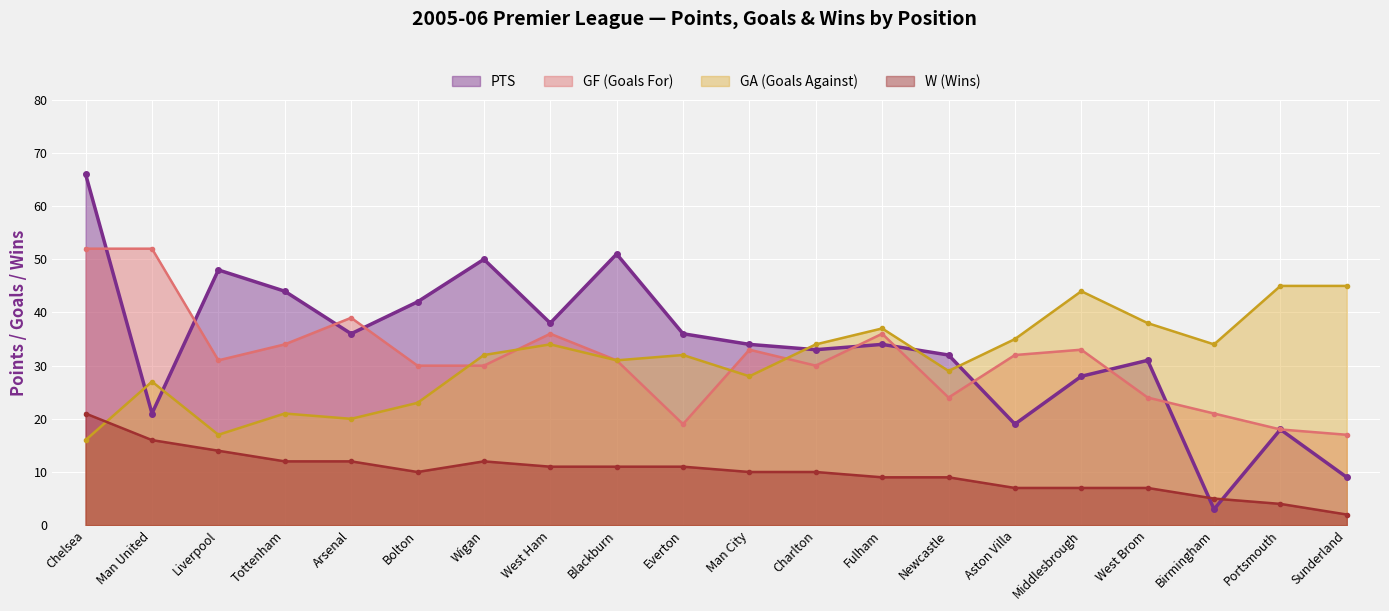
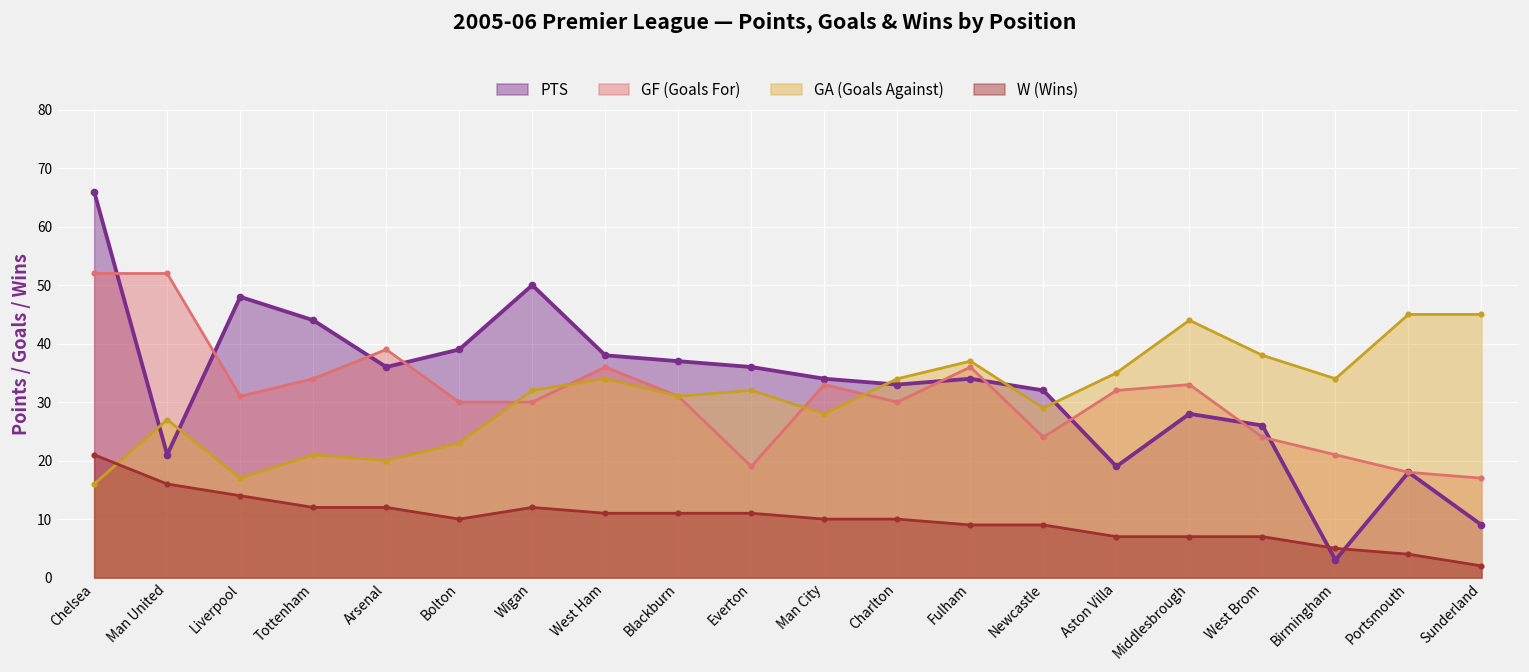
  {
    "PTS": {
      "Chelsea": 66,
      "Man United": 21,
      "Liverpool": 48,
      "Tottenham": 44,
      "Arsenal": 36,
-     "Bolton": 42,
+     "Bolton": 39,
      "Wigan": 50,
      "West Ham": 38,
-     "Blackburn": 51,
+     "Blackburn": 37,
      "Everton": 36,
      "Man City": 34,
      "Charlton": 33,
      "Fulham": 34,
      "Newcastle": 32,
      "Aston Villa": 19,
      "Middlesbrough": 28,
-     "West Brom": 31,
+     "West Brom": 26,
      "Birmingham": 3,
      "Sunderland": 9
    }
  }
